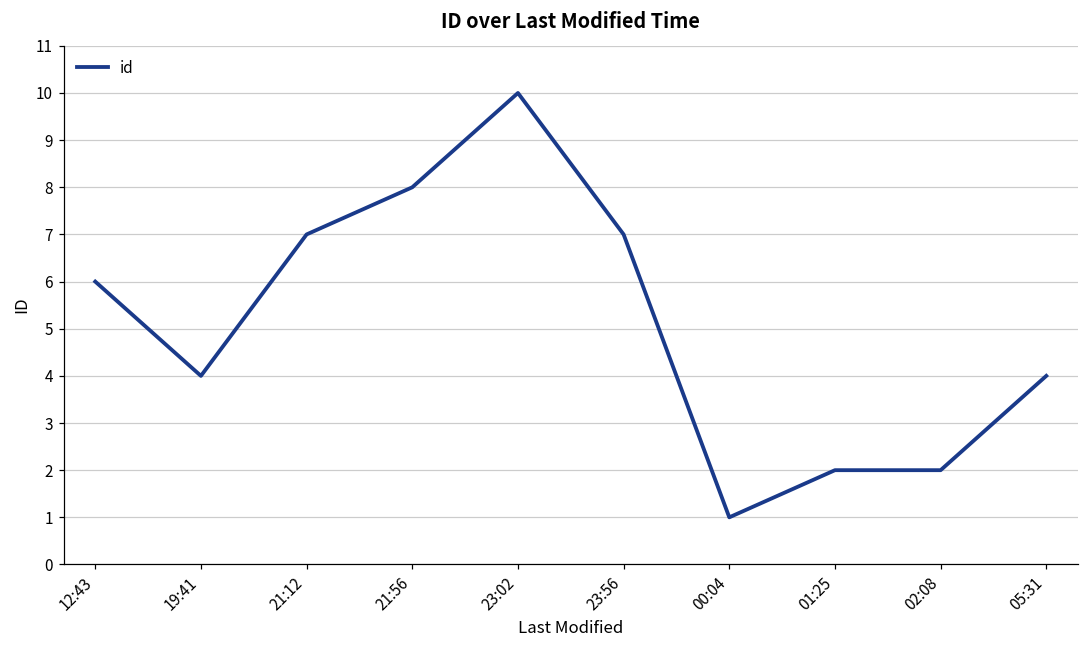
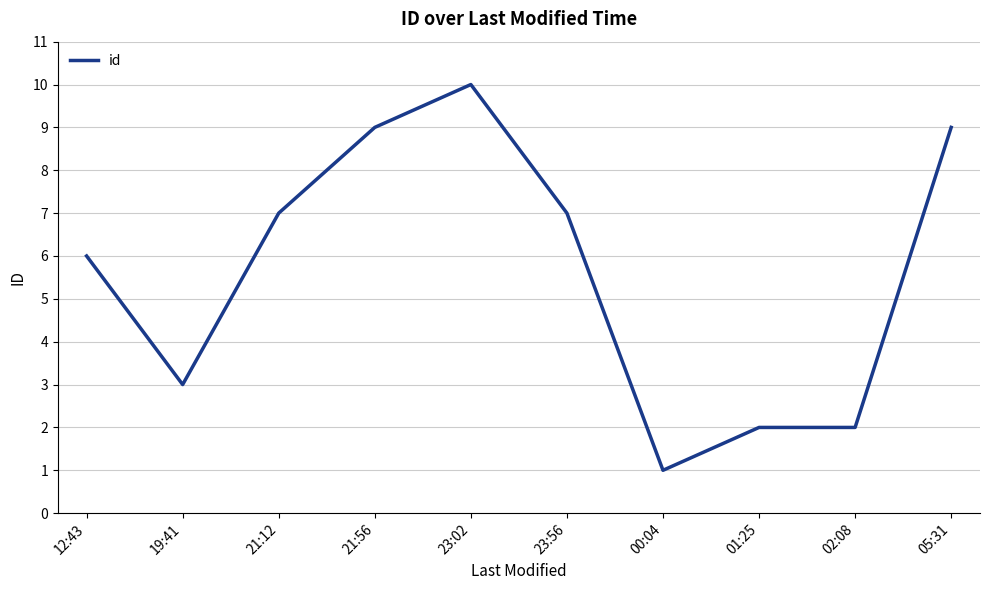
  {
    "12:43": 6,
-   "19:41": 4,
+   "19:41": 3,
    "21:12": 7,
-   "21:56": 8,
+   "21:56": 9,
    "23:02": 10,
    "23:56": 7,
    "00:04": 1,
    "01:25": 2,
    "02:08": 2,
-   "05:31": 4
+   "05:31": 9
  }
